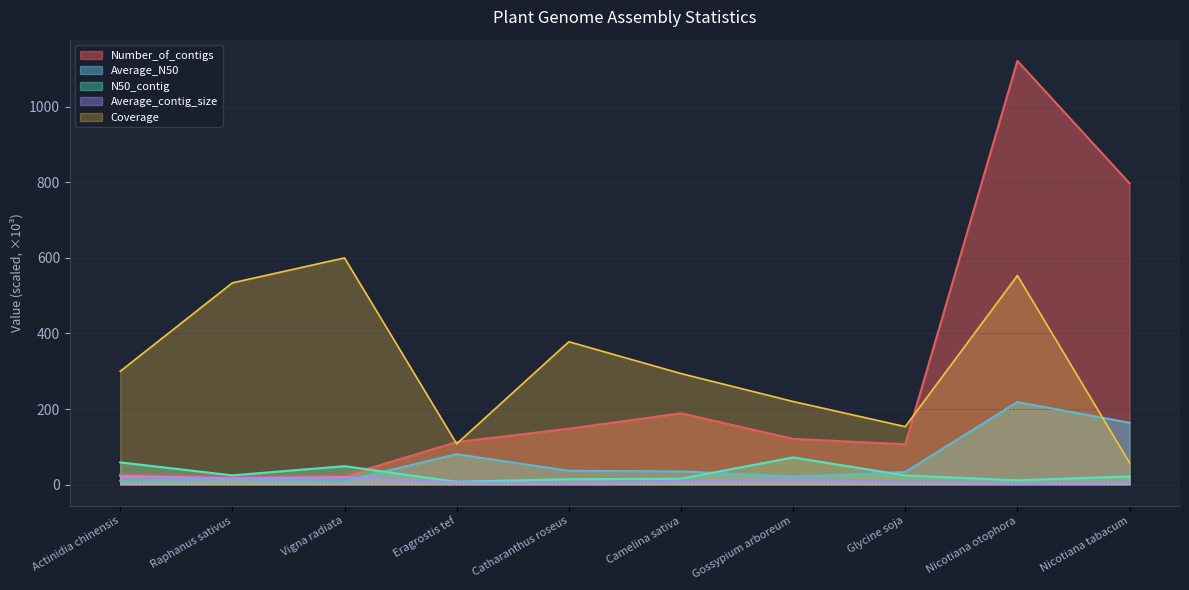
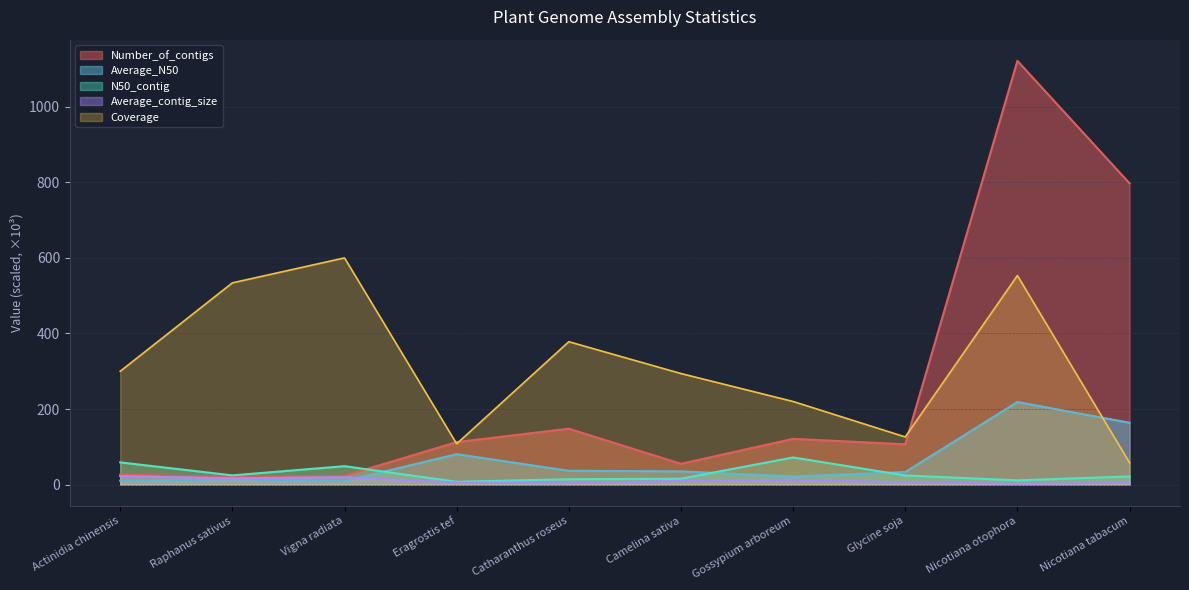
  {
    "Number_of_contigs": {
      "Catharanthus roseus": 150,
-     "Camelina sativa": 190,
+     "Camelina sativa": 60,
      "Gossypium arboreum": 120,
      "Glycine soja": 110,
      "Nicotiana otophora": 1120,
      "Nicotiana tabacum": 800
    },
    "Average_contig_size": {
      "Catharanthus roseus": 0,
      "Gossypium arboreum": 10,
      "Glycine soja": 10,
      "Nicotiana otophora": 0,
      "Nicotiana tabacum": 0
    },
    "Coverage": {
      "Actinidia chinensis": 300,
      "Raphanus sativus": 530,
      "Vigna radiata": 600,
      "Catharanthus roseus": 380,
      "Camelina sativa": 290,
      "Gossypium arboreum": 220,
-     "Glycine soja": 150,
+     "Glycine soja": 130,
      "Nicotiana otophora": 550,
      "Nicotiana tabacum": 60
    }
  }
